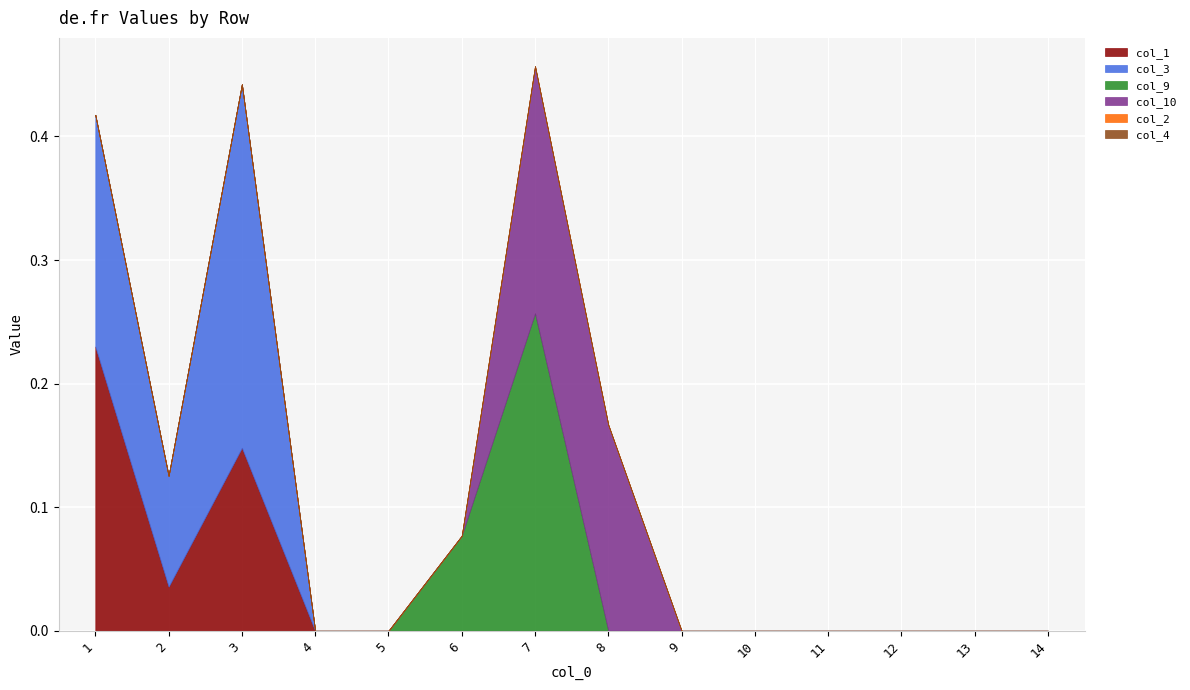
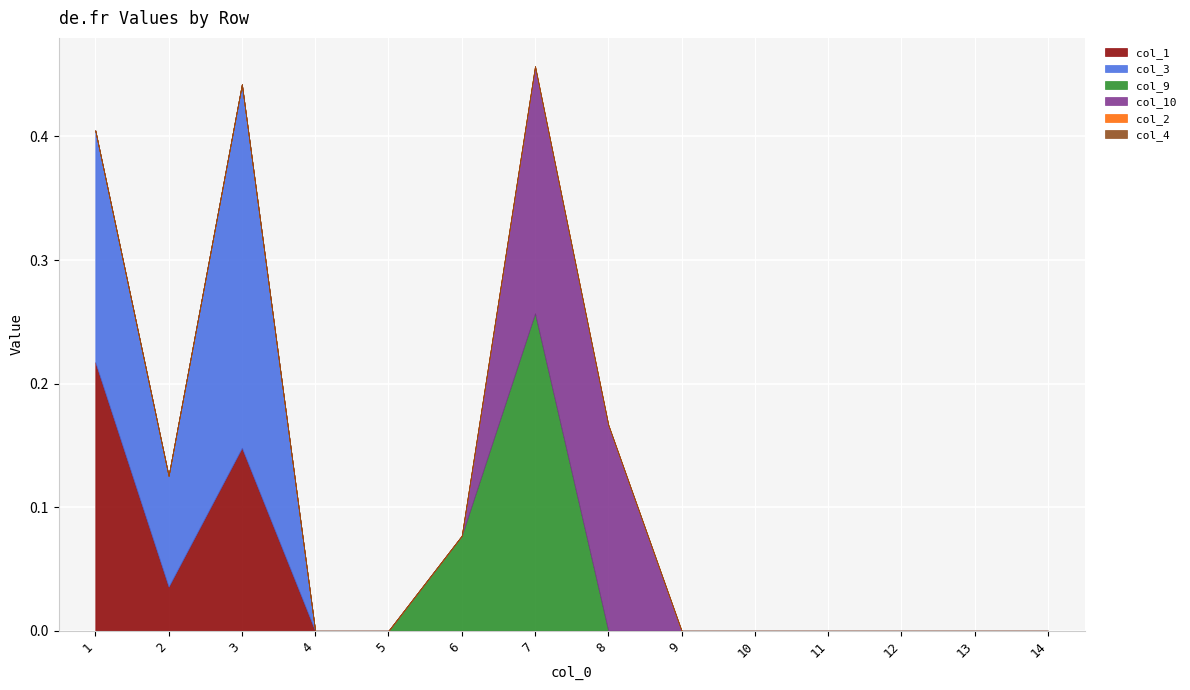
  {
    "col_1": {
-     "1": 0.230,
+     "1": 0.217,
      "2": 0.036,
      "3": 0.148
    },
    "col_9": {
      "7": 0.257
    }
  }
